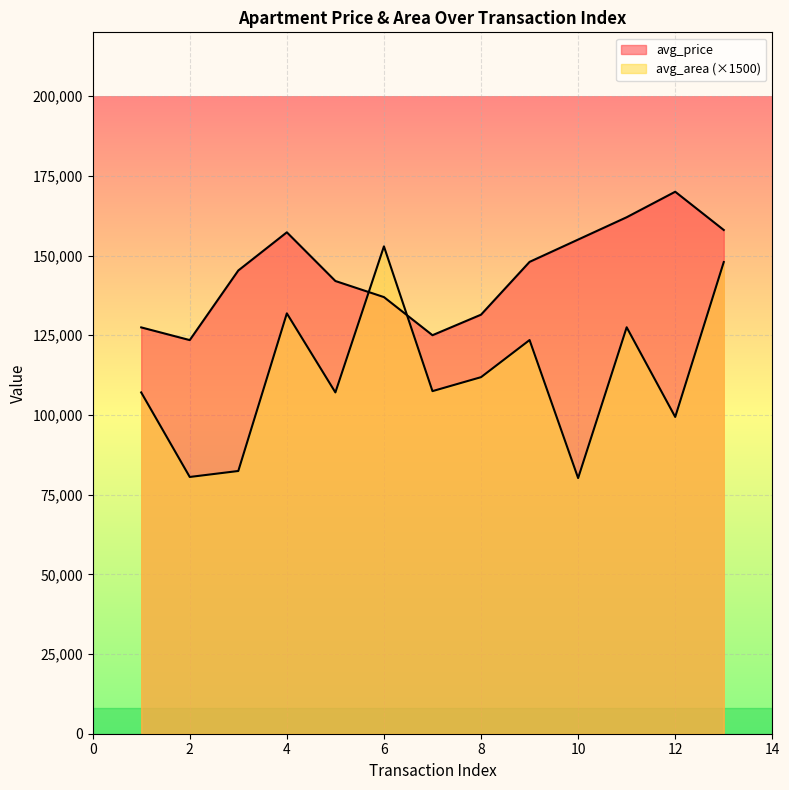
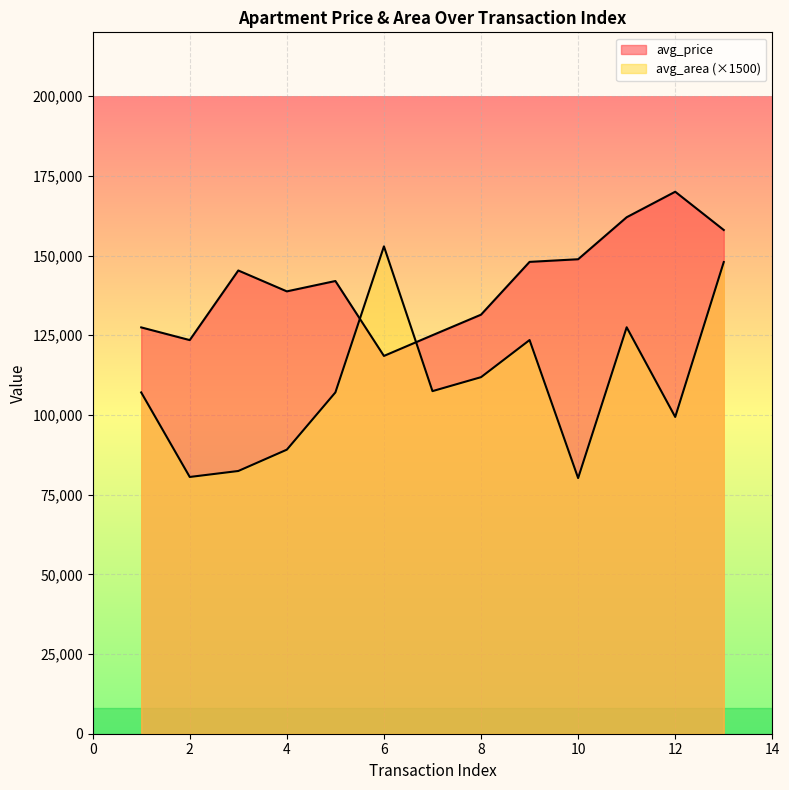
  {
    "avg_price": {
      "2": "123,000",
-     "4": "157,000",
-     "6": "137,000",
+     "4": "139,000",
+     "6": "119,000",
      "8": "131,000",
-     "10": "155,000",
+     "10": "149,000",
      "12": "170,000"
    },
    "avg_area (×1500)": {
      "2": "81,000",
-     "4": "132,000",
+     "4": "89,000",
      "6": "153,000",
      "8": "112,000",
      "10": "80,000",
      "12": "99,000"
    }
  }
